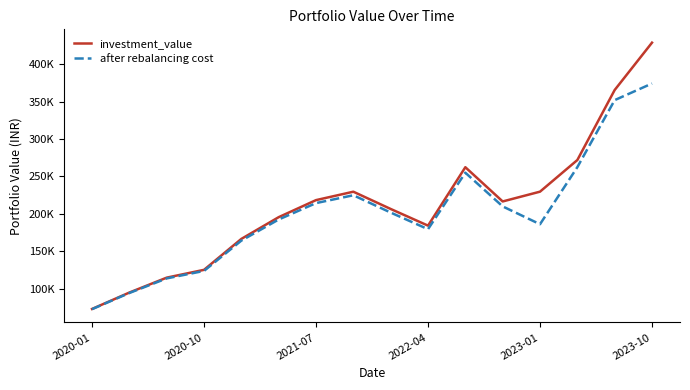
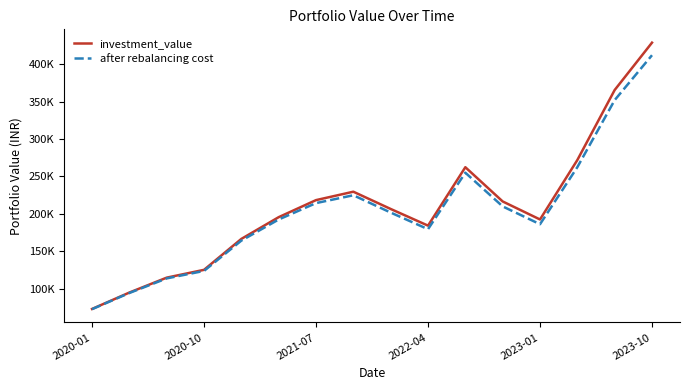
  {
    "investment_value": {
      "2021-07": 220000,
      "2022-04": 180000,
-     "2023-01": 230000,
+     "2023-01": 190000,
      "2023-10": 430000
    },
    "after rebalancing cost": {
      "2021-07": 210000,
      "2022-04": 180000,
      "2023-01": 190000,
-     "2023-10": 370000
+     "2023-10": 410000
    }
  }
